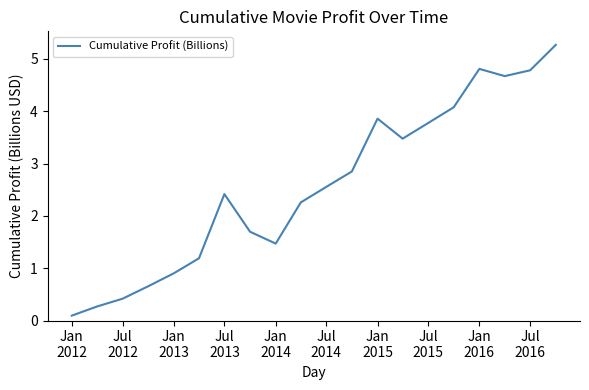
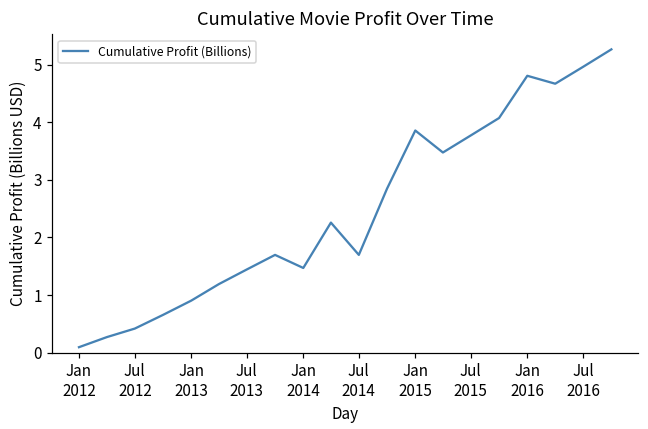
  {
    "Jan 2012": 0.1,
    "Jul 2012": 0.4,
    "Jan 2013": 0.9,
-   "Jul 2013": 2.4,
+   "Jul 2013": 1.4,
    "Jan 2014": 1.5,
-   "Jul 2014": 2.6,
+   "Jul 2014": 1.7,
    "Jan 2015": 3.9,
    "Jul 2015": 3.8,
    "Jan 2016": 4.8,
-   "Jul 2016": 4.8
+   "Jul 2016": 5.0
  }
